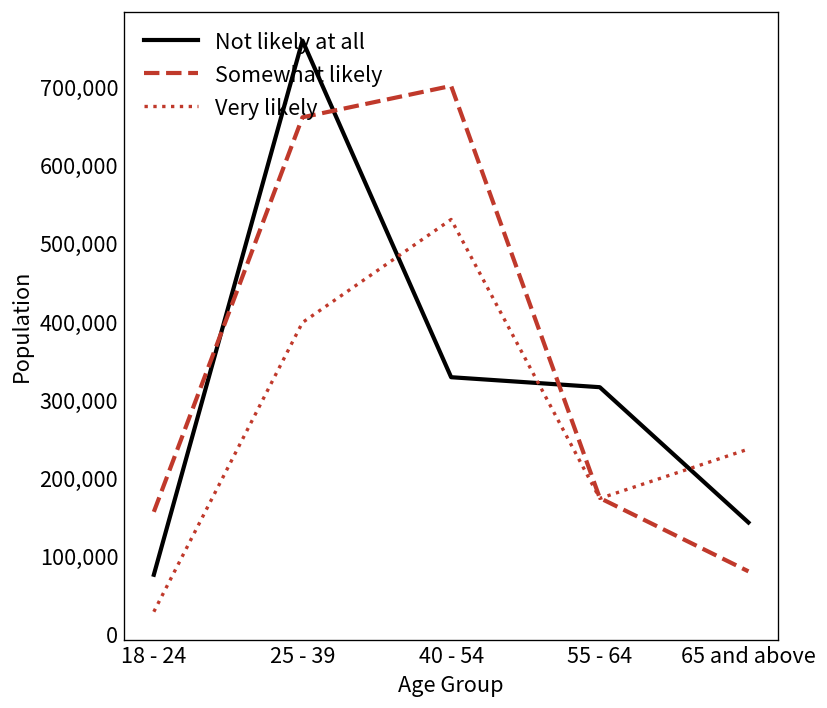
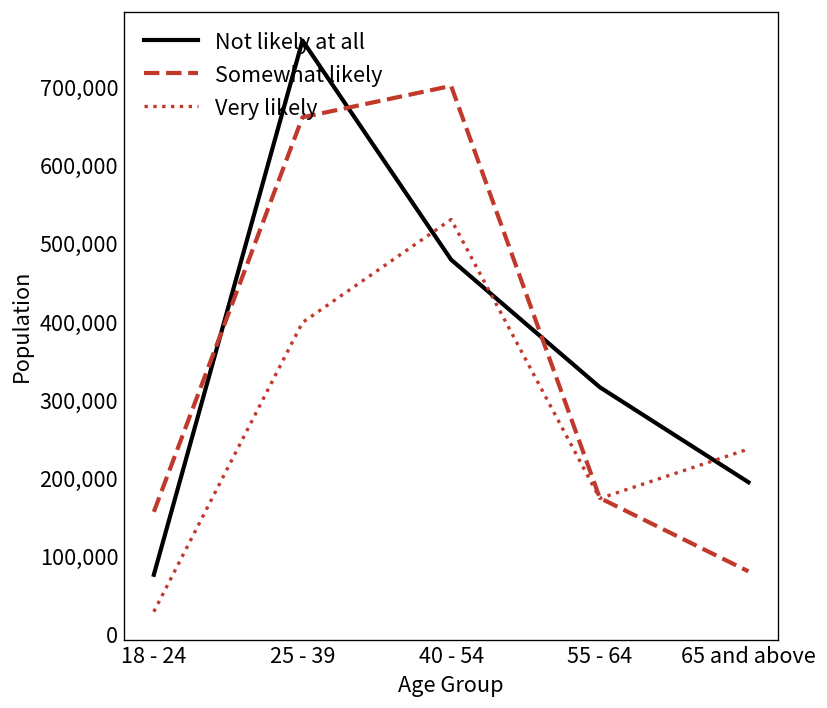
  {
    "Not likely at all": {
      "18 - 24": "80,000",
      "25 - 39": "760,000",
-     "40 - 54": "330,000",
+     "40 - 54": "480,000",
      "55 - 64": "320,000",
-     "65 and above": "140,000"
+     "65 and above": "190,000"
    }
  }
